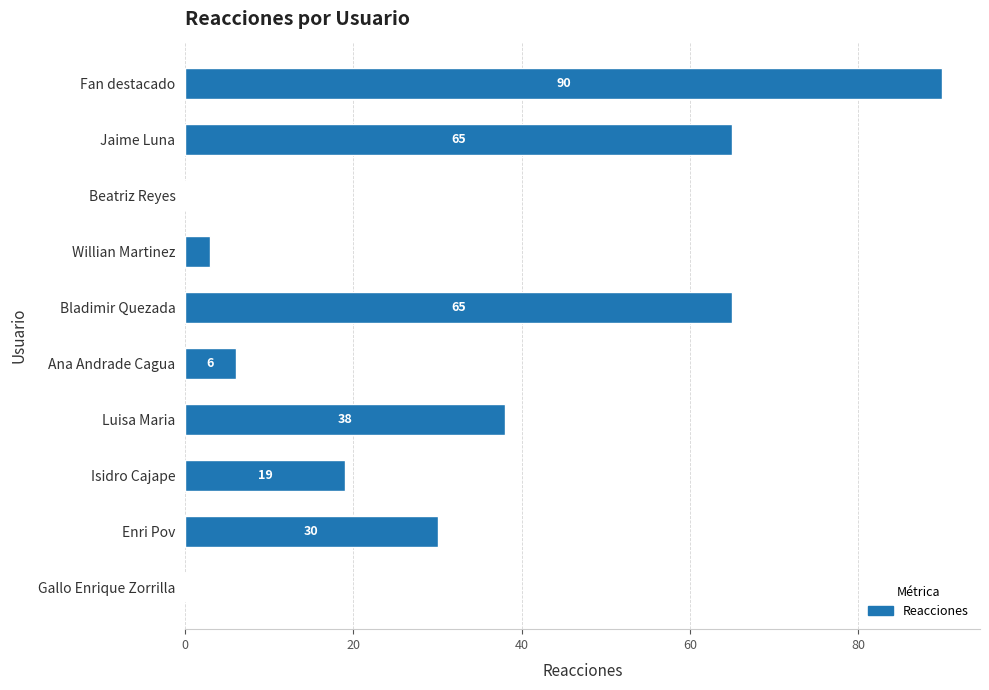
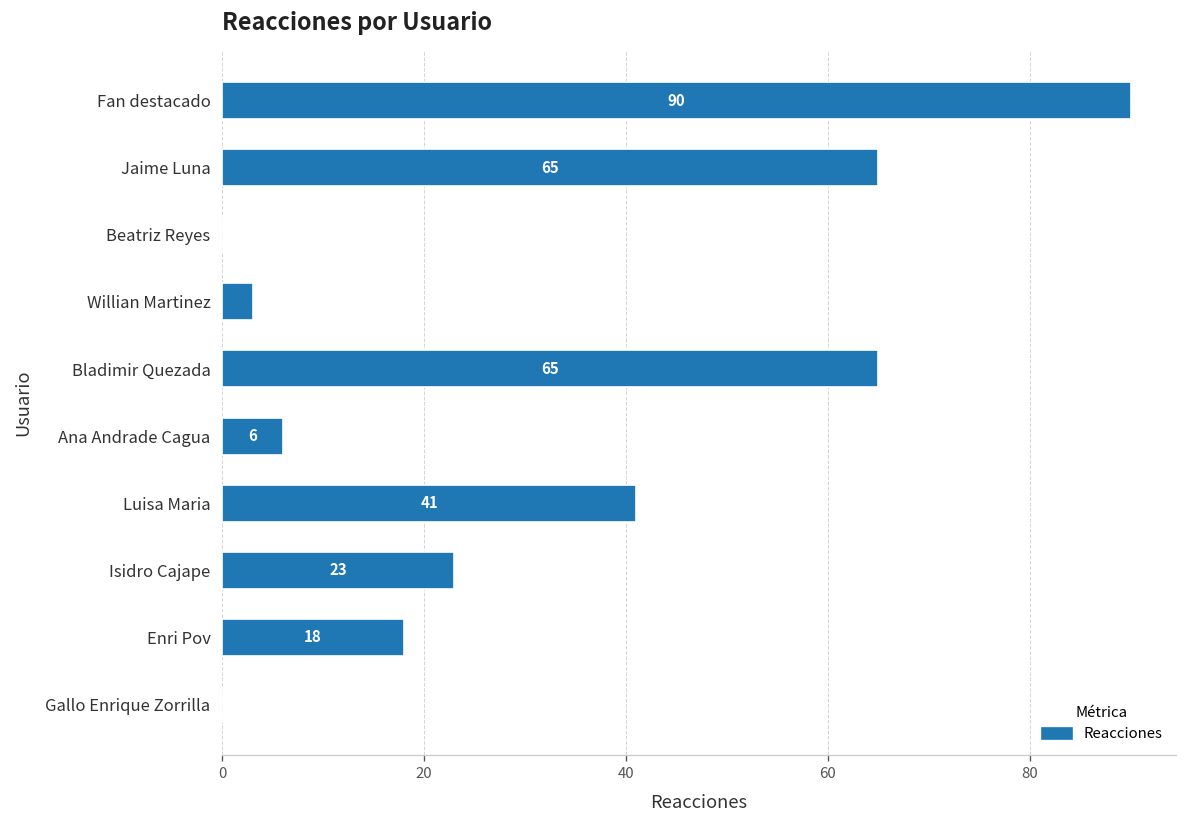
  {
    "Fan destacado": 90,
    "Jaime Luna": 65,
    "Bladimir Quezada": 65,
    "Ana Andrade Cagua": 6,
-   "Luisa Maria": 38,
-   "Isidro Cajape": 19,
-   "Enri Pov": 30
+   "Luisa Maria": 41,
+   "Isidro Cajape": 23,
+   "Enri Pov": 18
  }
